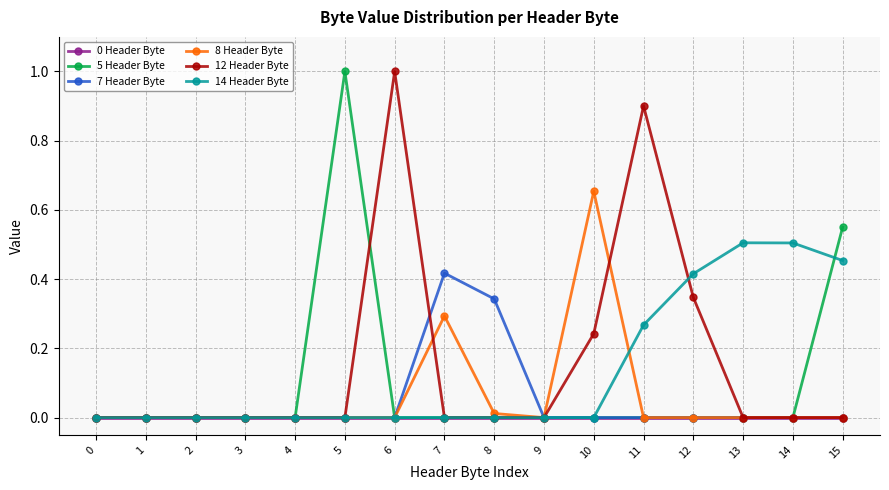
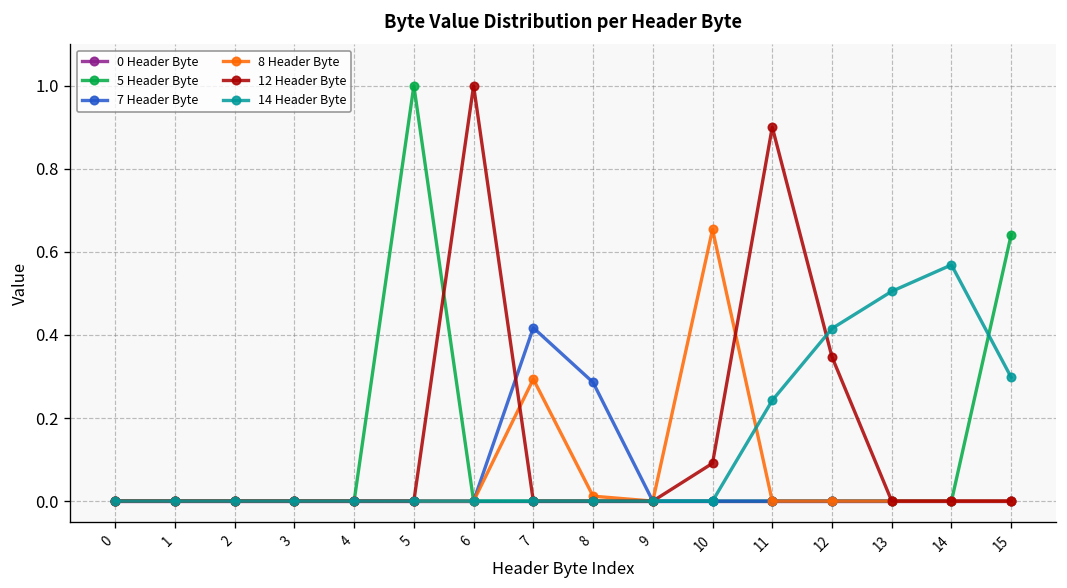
  {
    "5 Header Byte": {
      "5": 1.00,
-     "15": 0.55
+     "15": 0.64
    },
    "7 Header Byte": {
      "7": 0.42,
-     "8": 0.34
+     "8": 0.29
    },
    "8 Header Byte": {
      "7": 0.29,
      "8": 0.01,
      "10": 0.65
    },
    "12 Header Byte": {
      "6": 1.00,
-     "10": 0.24,
+     "10": 0.09,
      "11": 0.90,
      "12": 0.35
    },
    "14 Header Byte": {
-     "11": 0.27,
+     "11": 0.24,
      "12": 0.42,
      "13": 0.51,
-     "14": 0.50,
-     "15": 0.45
+     "14": 0.57,
+     "15": 0.30
    }
  }
